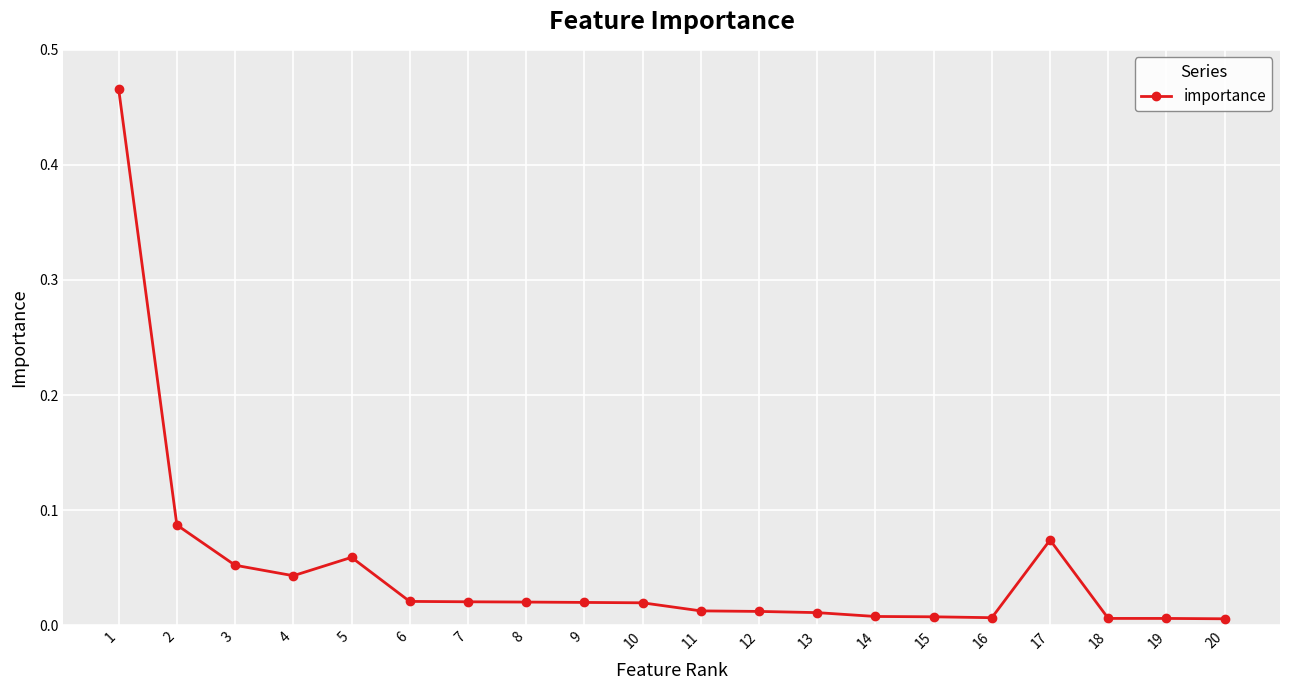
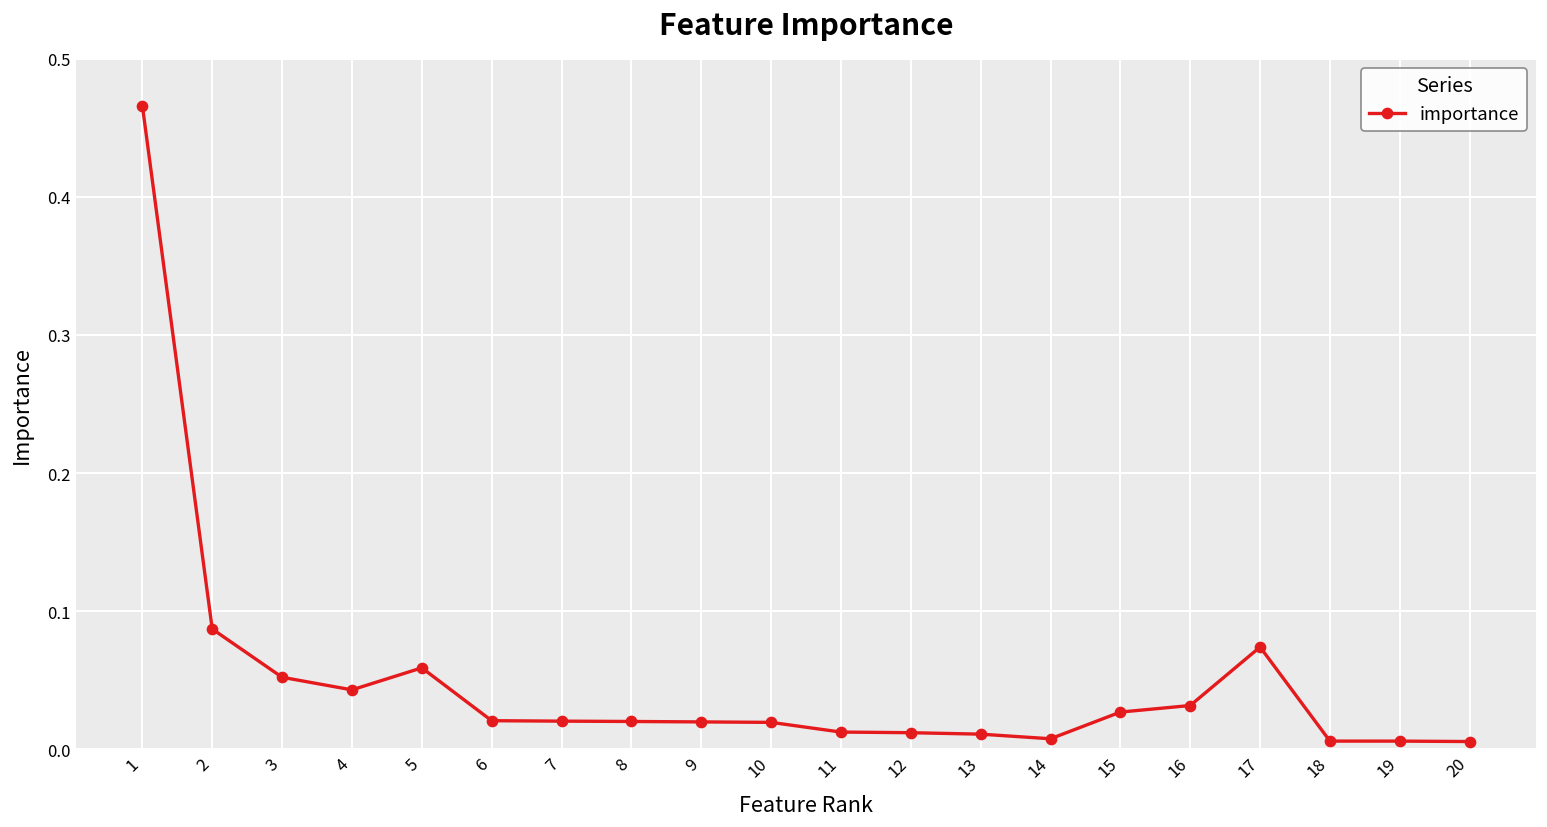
  {
    "1": 0.466,
    "2": 0.087,
    "3": 0.052,
    "4": 0.043,
    "5": 0.059,
    "6": 0.021,
    "7": 0.020,
    "8": 0.020,
    "9": 0.020,
    "10": 0.019,
    "11": 0.012,
    "12": 0.012,
    "13": 0.011,
    "14": 0.008,
-   "15": 0.007,
-   "16": 0.006,
+   "15": 0.027,
+   "16": 0.032,
    "17": 0.074,
    "18": 0.006,
    "19": 0.006,
    "20": 0.006
  }
